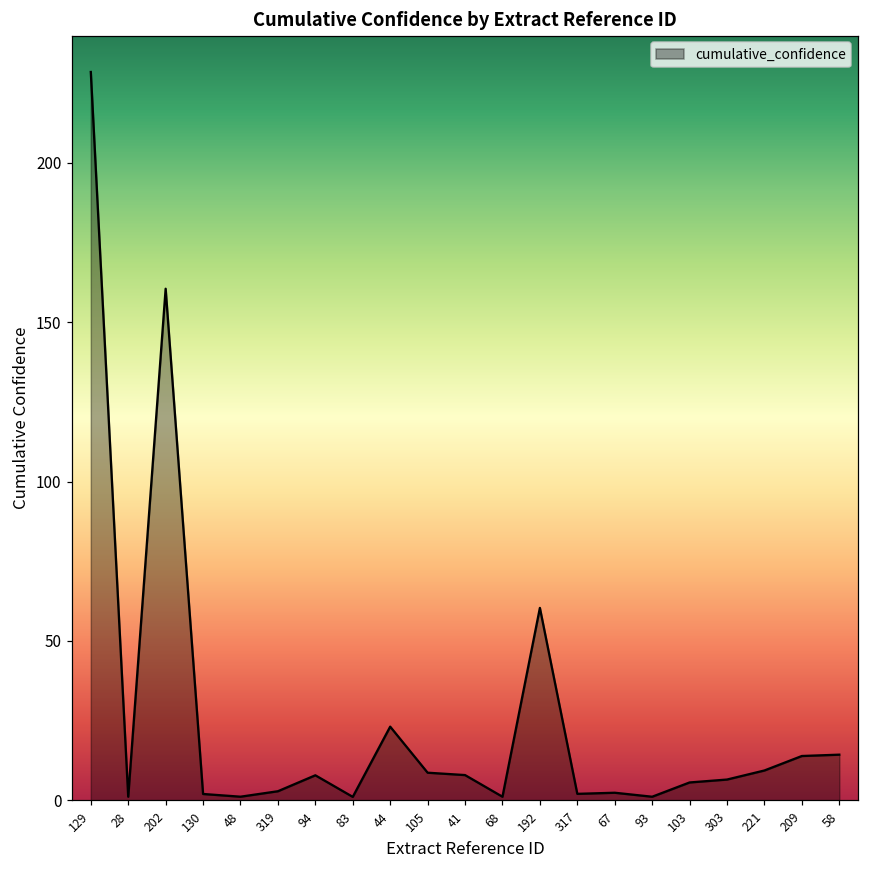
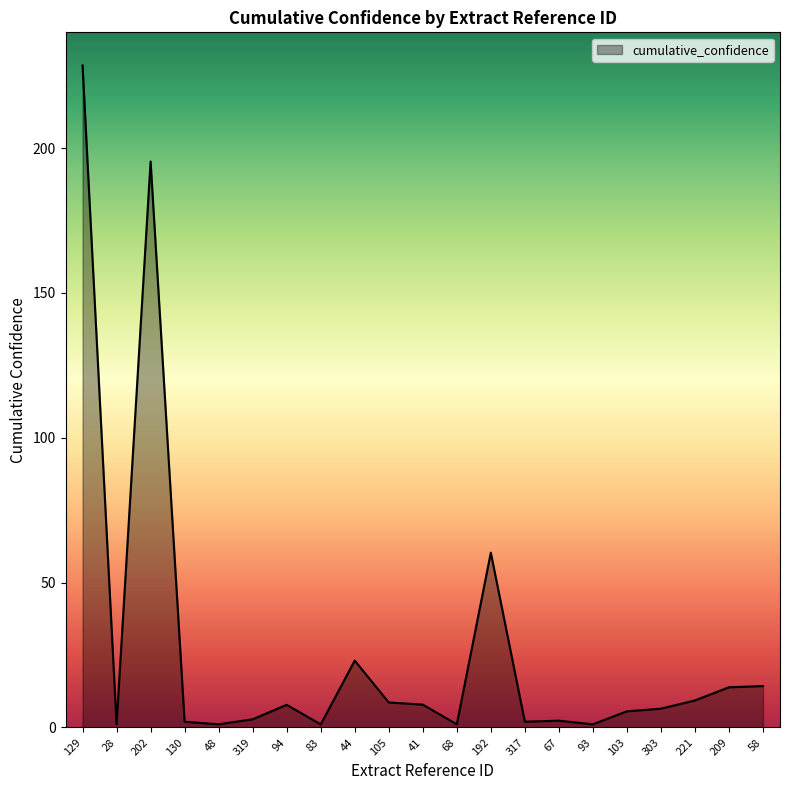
  {
    "129": 229,
    "28": 1,
-   "202": 160,
+   "202": 195,
    "130": 2,
    "48": 1,
    "319": 3,
    "94": 8,
    "83": 1,
    "44": 23,
    "105": 9,
    "41": 8,
    "68": 1,
    "192": 60,
    "317": 2,
    "67": 2,
    "93": 1,
    "103": 6,
    "303": 6,
    "221": 9,
    "209": 14,
    "58": 14
  }
